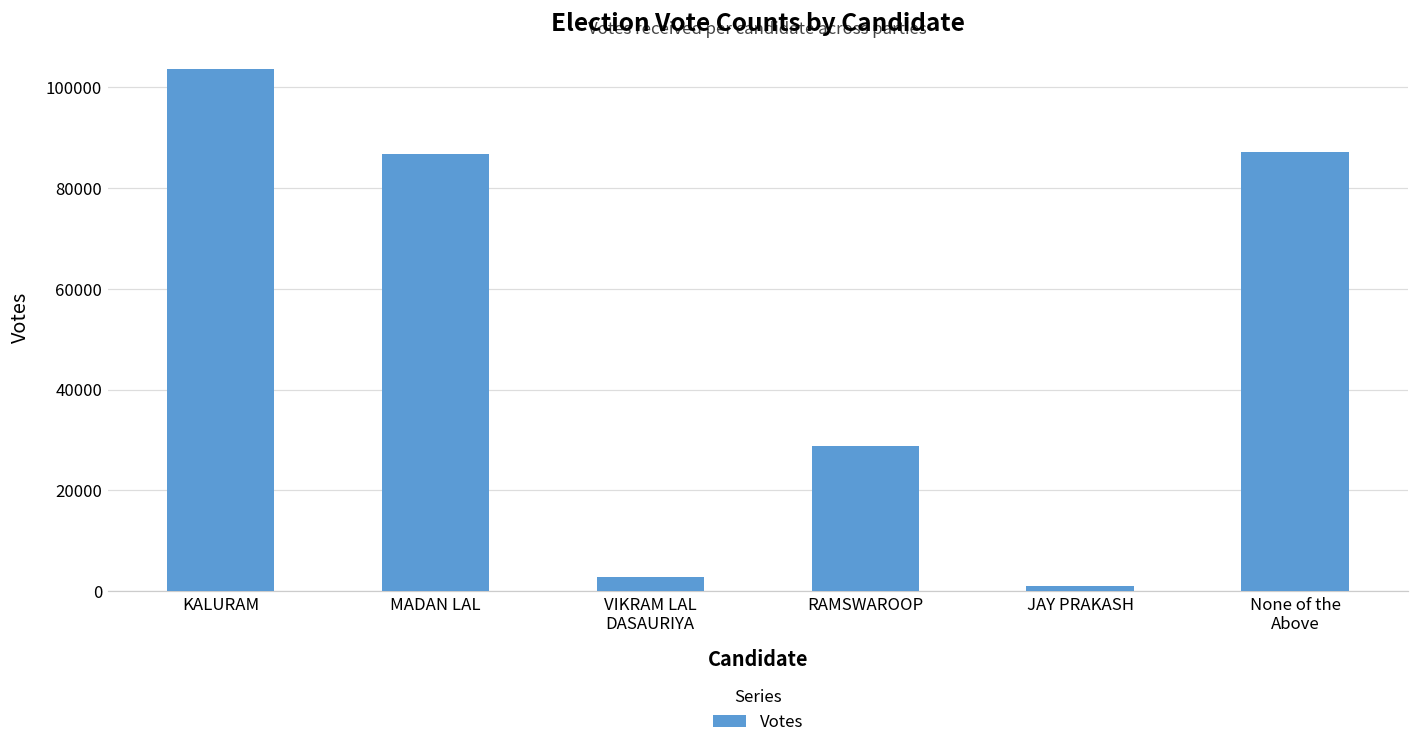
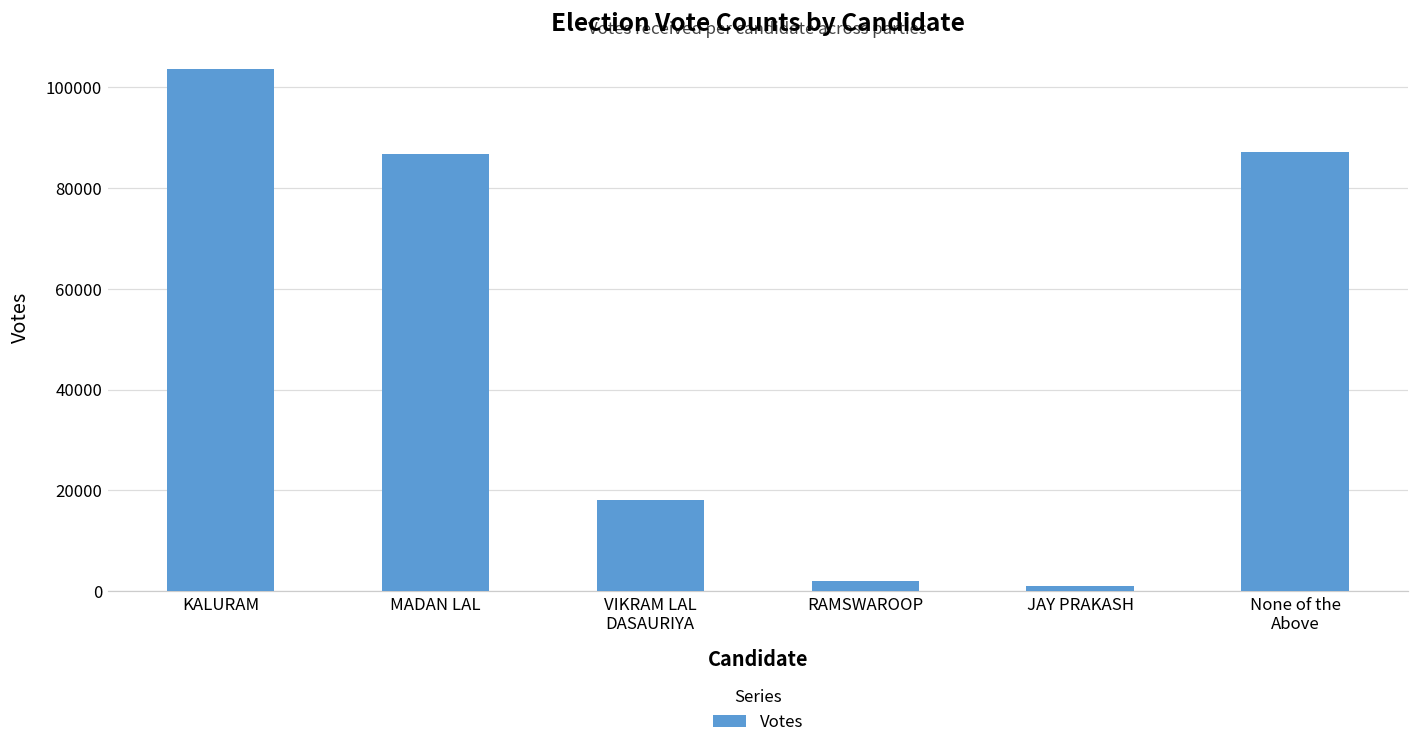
  {
    "KALURAM": 104000,
    "MADAN LAL": 87000,
-   "VIKRAM LAL DASAURIYA": 3000,
-   "RAMSWAROOP": 29000,
+   "VIKRAM LAL DASAURIYA": 18000,
+   "RAMSWAROOP": 2000,
    "JAY PRAKASH": 1000,
    "None of the Above": 87000
  }
